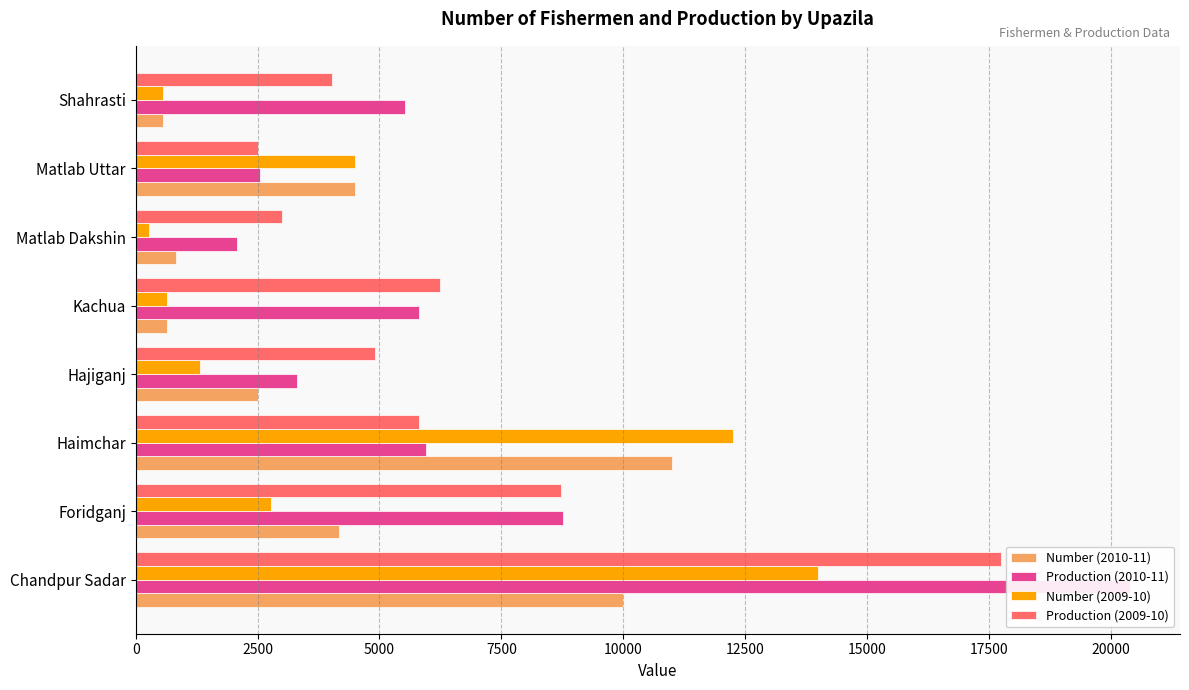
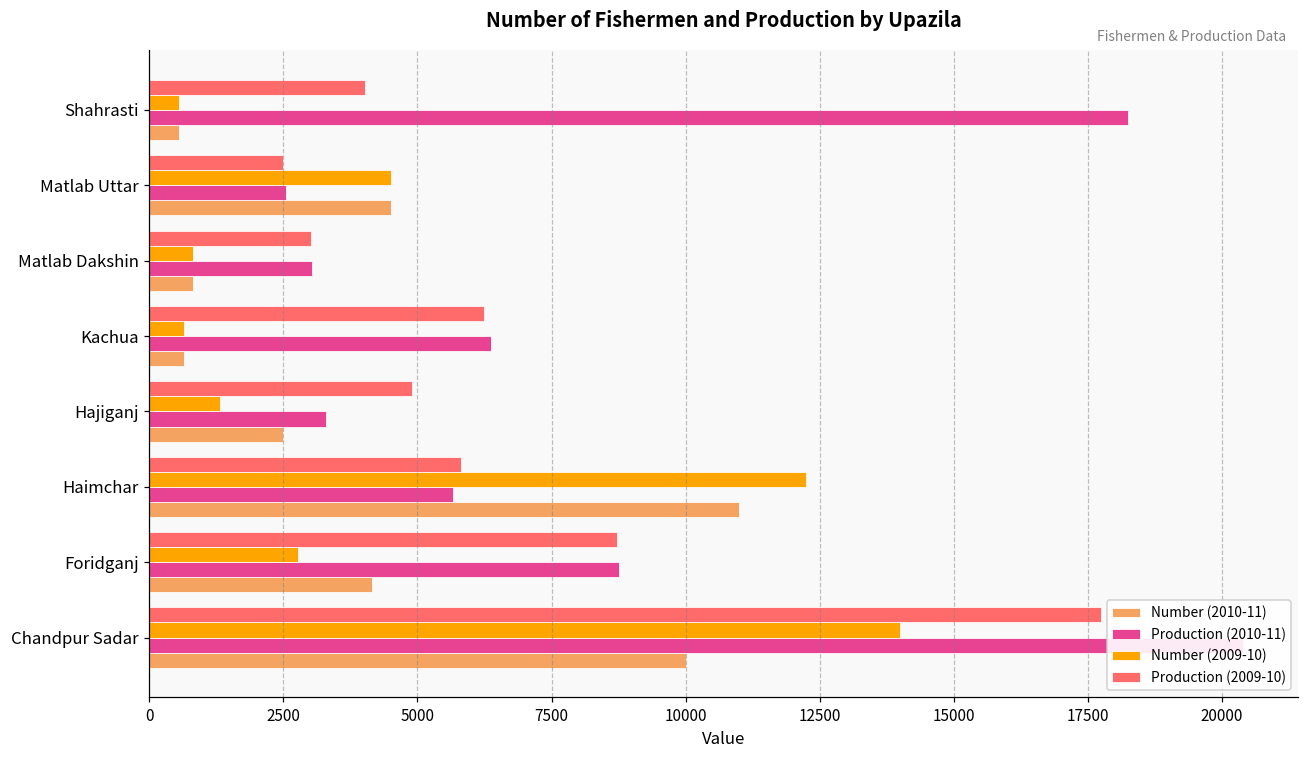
  {
    "Production (2010-11)": {
-     "Shahrasti": 5500,
+     "Shahrasti": 18200,
      "Matlab Uttar": 2500,
-     "Matlab Dakshin": 2100,
-     "Kachua": 5800,
+     "Matlab Dakshin": 3000,
+     "Kachua": 6400,
      "Hajiganj": 3300,
-     "Haimchar": 6000,
+     "Haimchar": 5700,
      "Foridganj": 8800
    },
    "Number (2009-10)": {
      "Shahrasti": 600,
      "Matlab Uttar": 4500,
-     "Matlab Dakshin": 300,
+     "Matlab Dakshin": 800,
      "Kachua": 700,
      "Hajiganj": 1300,
      "Haimchar": 12300,
      "Foridganj": 2800,
      "Chandpur Sadar": 14000
    }
  }
